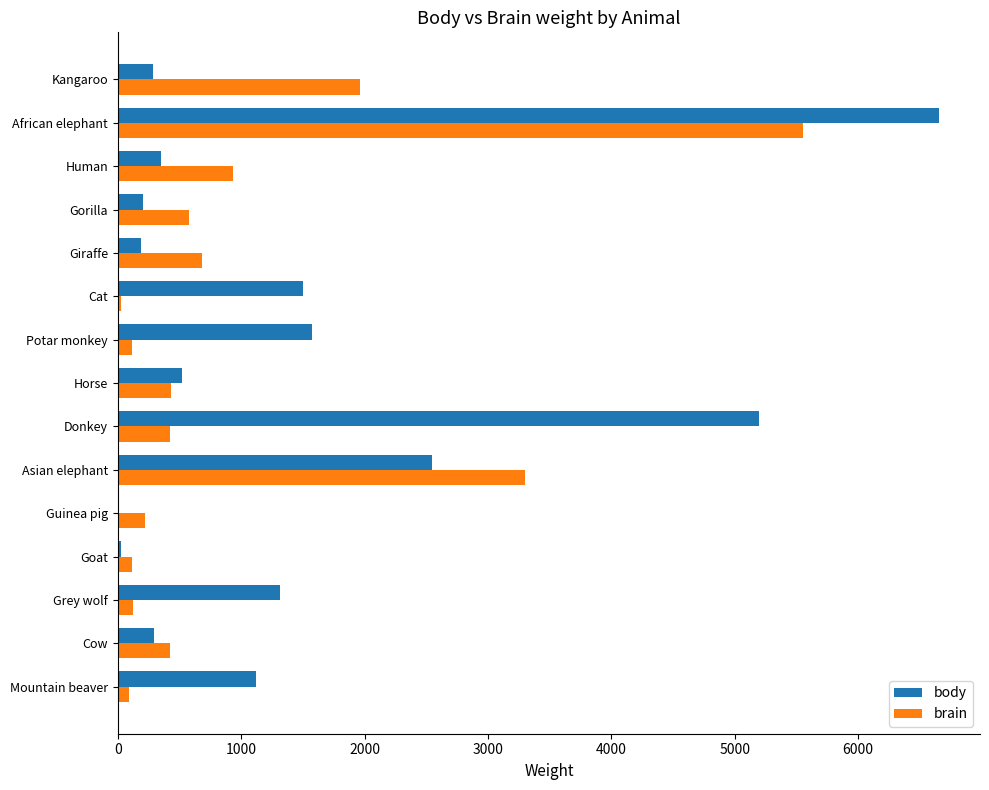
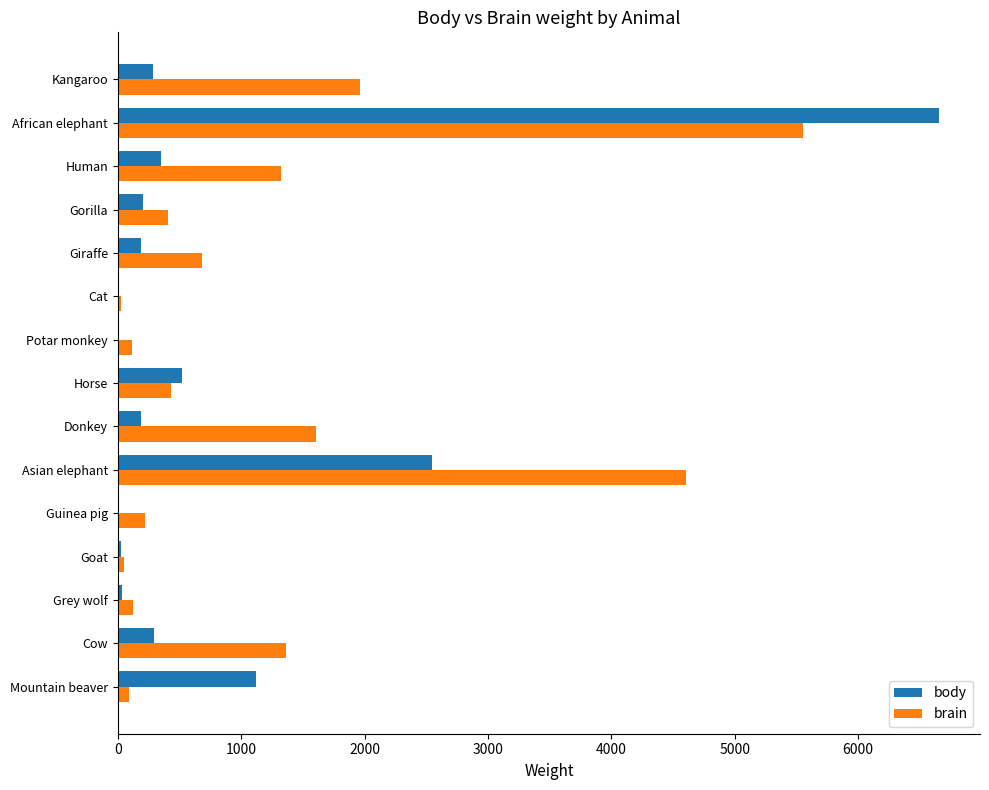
  {
    "body": {
      "Kangaroo": 290,
      "African elephant": 6650,
      "Human": 350,
      "Gorilla": 210,
      "Giraffe": 180,
-     "Cat": 1500,
-     "Potar monkey": 1580,
+     "Cat": 0,
+     "Potar monkey": 10,
      "Horse": 520,
-     "Donkey": 5190,
+     "Donkey": 190,
      "Asian elephant": 2550,
      "Goat": 30,
-     "Grey wolf": 1310,
+     "Grey wolf": 40,
      "Cow": 290,
      "Mountain beaver": 1120
    },
    "brain": {
      "Kangaroo": 1960,
      "African elephant": 5550,
-     "Human": 940,
-     "Gorilla": 570,
+     "Human": 1320,
+     "Gorilla": 410,
      "Giraffe": 680,
      "Cat": 30,
      "Potar monkey": 120,
      "Horse": 430,
-     "Donkey": 420,
-     "Asian elephant": 3300,
+     "Donkey": 1610,
+     "Asian elephant": 4600,
      "Guinea pig": 220,
-     "Goat": 120,
+     "Goat": 50,
      "Grey wolf": 120,
-     "Cow": 420,
+     "Cow": 1360,
      "Mountain beaver": 90
    }
  }
